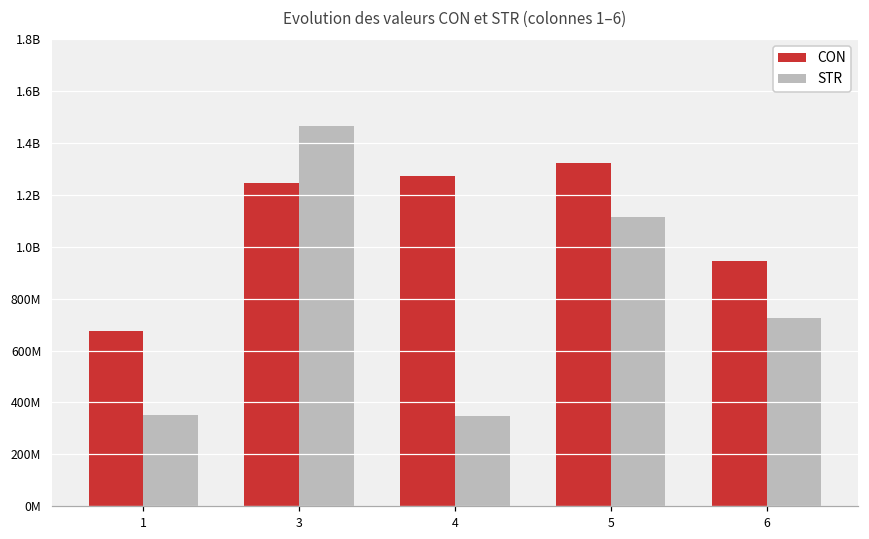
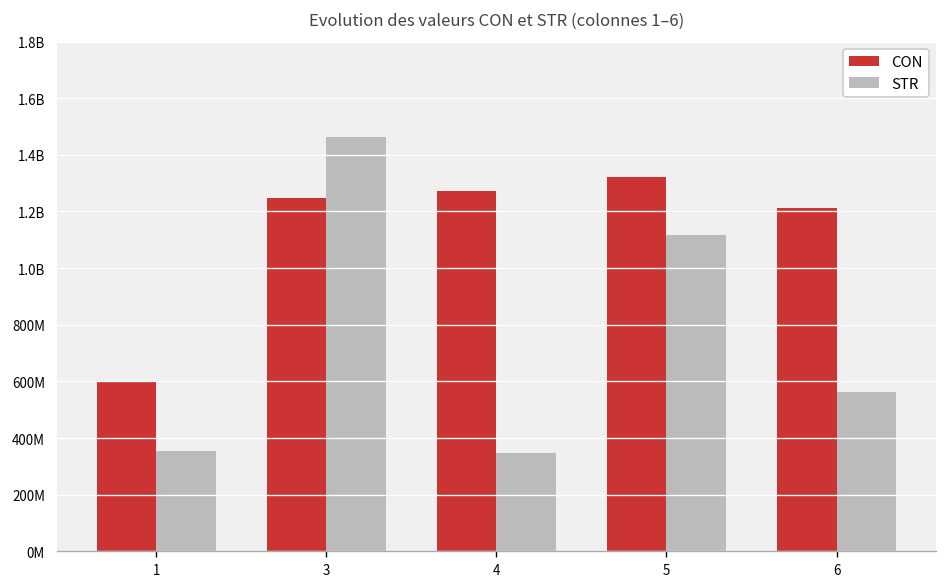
  {
    "CON": {
-     "1": 670000000,
+     "1": 600000000,
      "3": 1250000000,
      "4": 1270000000,
      "5": 1320000000,
-     "6": 940000000
+     "6": 1210000000
    },
    "STR": {
      "1": 350000000,
      "3": 1460000000,
      "4": 350000000,
      "5": 1120000000,
-     "6": 720000000
+     "6": 560000000
    }
  }
